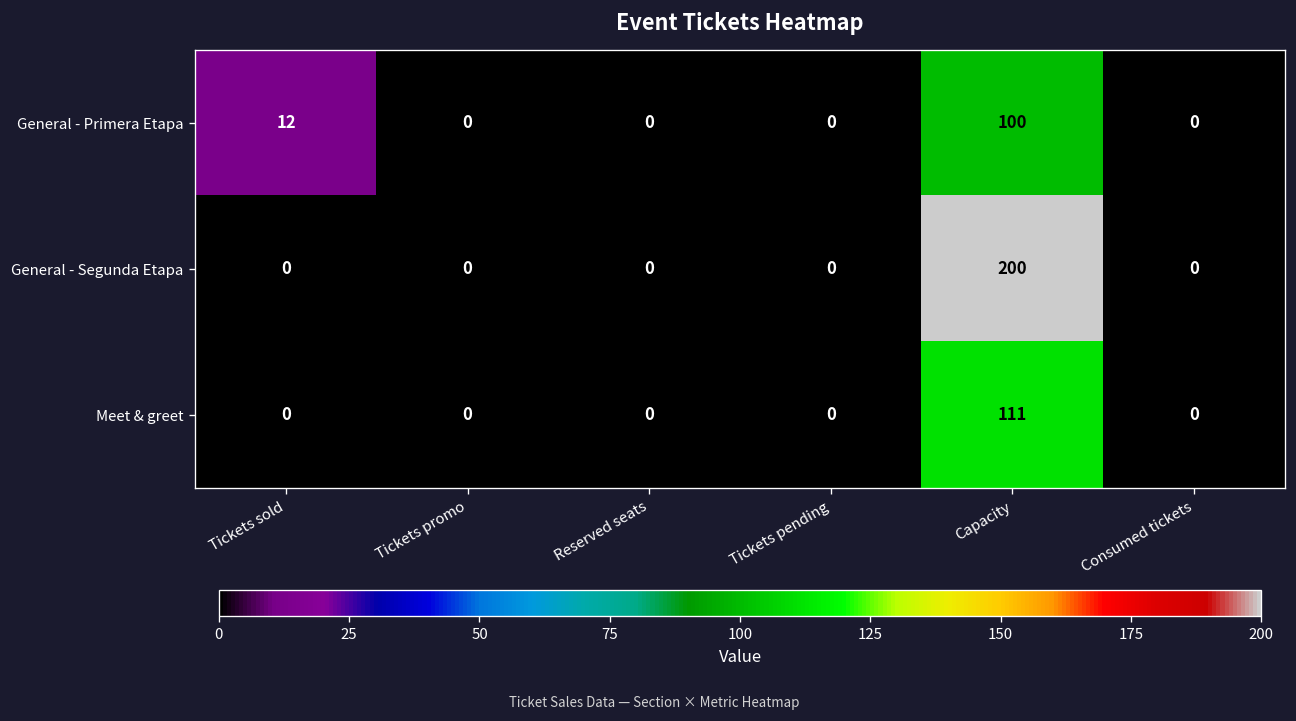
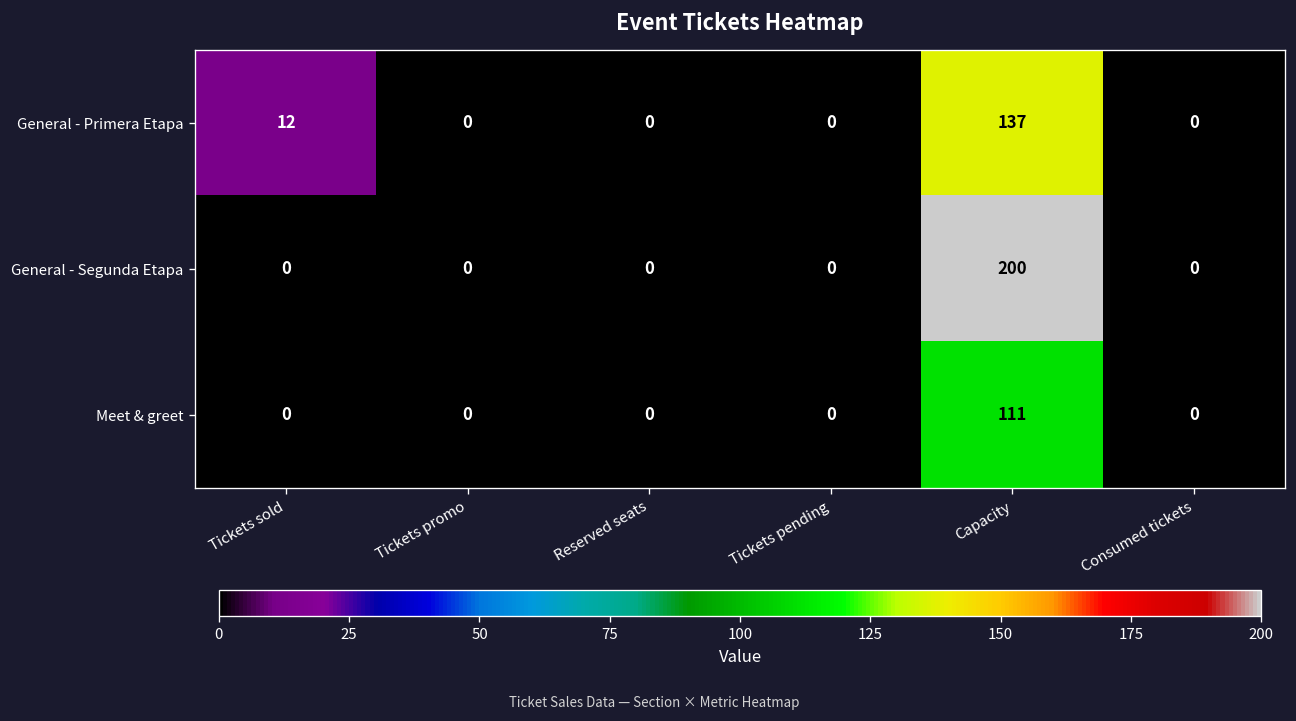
  {
    "General - Primera Etapa": {
      "Tickets sold": 12,
      "Tickets promo": 0,
      "Reserved seats": 0,
      "Tickets pending": 0,
-     "Capacity": 100,
+     "Capacity": 137,
      "Consumed tickets": 0
    },
    "General - Segunda Etapa": {
      "Tickets sold": 0,
      "Tickets promo": 0,
      "Reserved seats": 0,
      "Tickets pending": 0,
      "Capacity": 200,
      "Consumed tickets": 0
    },
    "Meet & greet": {
      "Tickets sold": 0,
      "Tickets promo": 0,
      "Reserved seats": 0,
      "Tickets pending": 0,
      "Capacity": 111,
      "Consumed tickets": 0
    }
  }
